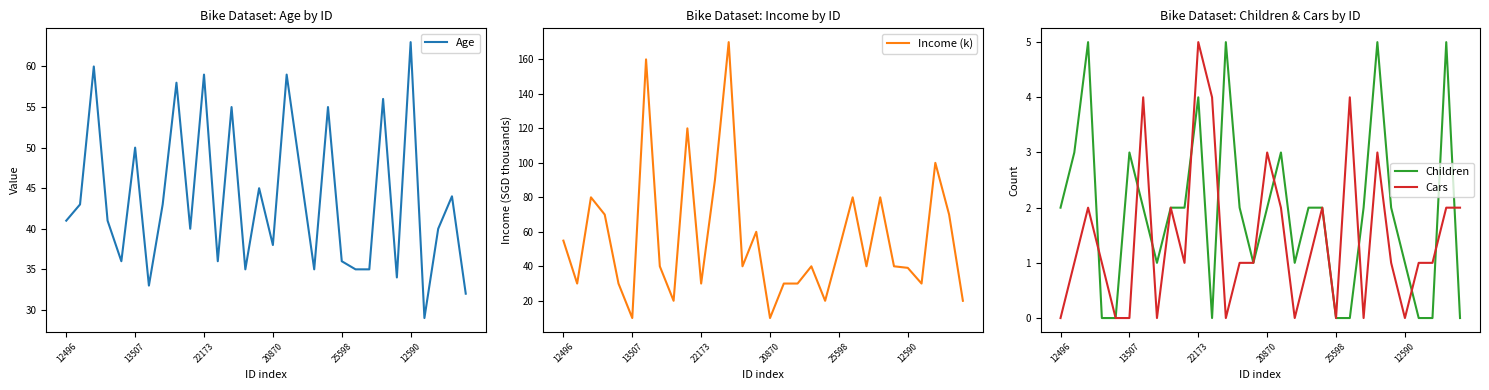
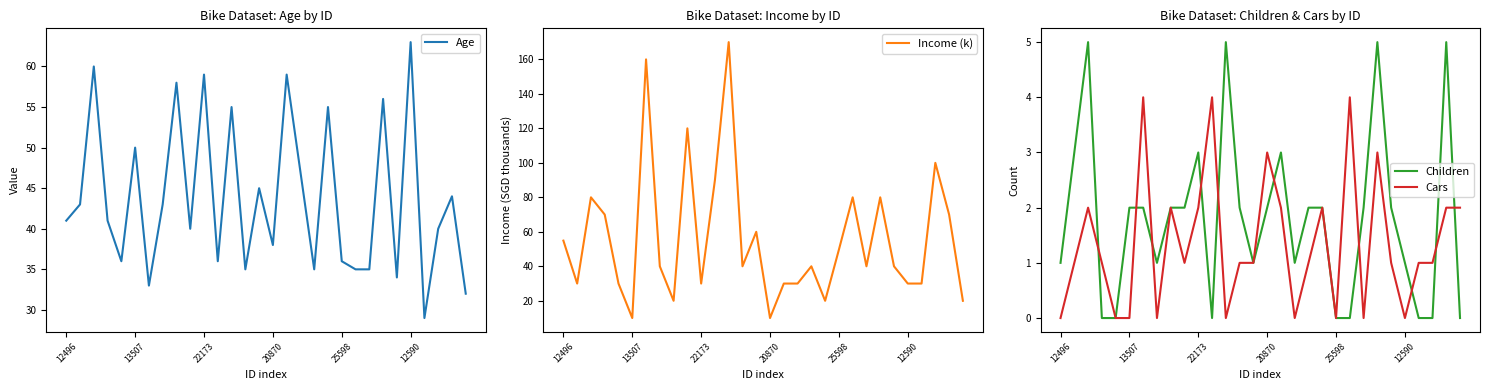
  {
    "Bike Dataset: Age by ID": {
      "12496": 41,
      "13507": 50,
      "22173": 59,
      "20870": 38,
      "25598": 36,
      "12590": 63
    },
    "Bike Dataset: Income by ID": {
      "12496": 55,
      "13507": 10,
      "22173": 30,
      "20870": 10,
      "25598": 50,
-     "12590": 39
+     "12590": 30
    },
    "Bike Dataset: Children & Cars by ID": {
      "Children": {
-       "12496": 2,
-       "13507": 3,
-       "22173": 4,
+       "12496": 1,
+       "13507": 2,
+       "22173": 3,
        "20870": 2,
        "12590": 1
      },
      "Cars": {
        "12496": 0,
        "13507": 0,
-       "22173": 5,
+       "22173": 2,
        "20870": 3,
        "12590": 0
      }
    }
  }
